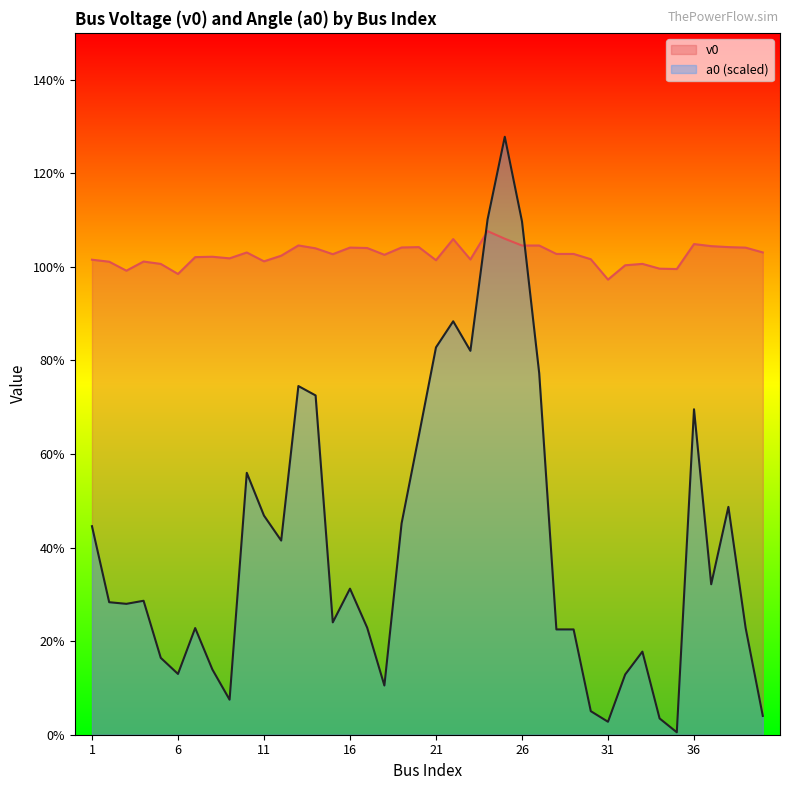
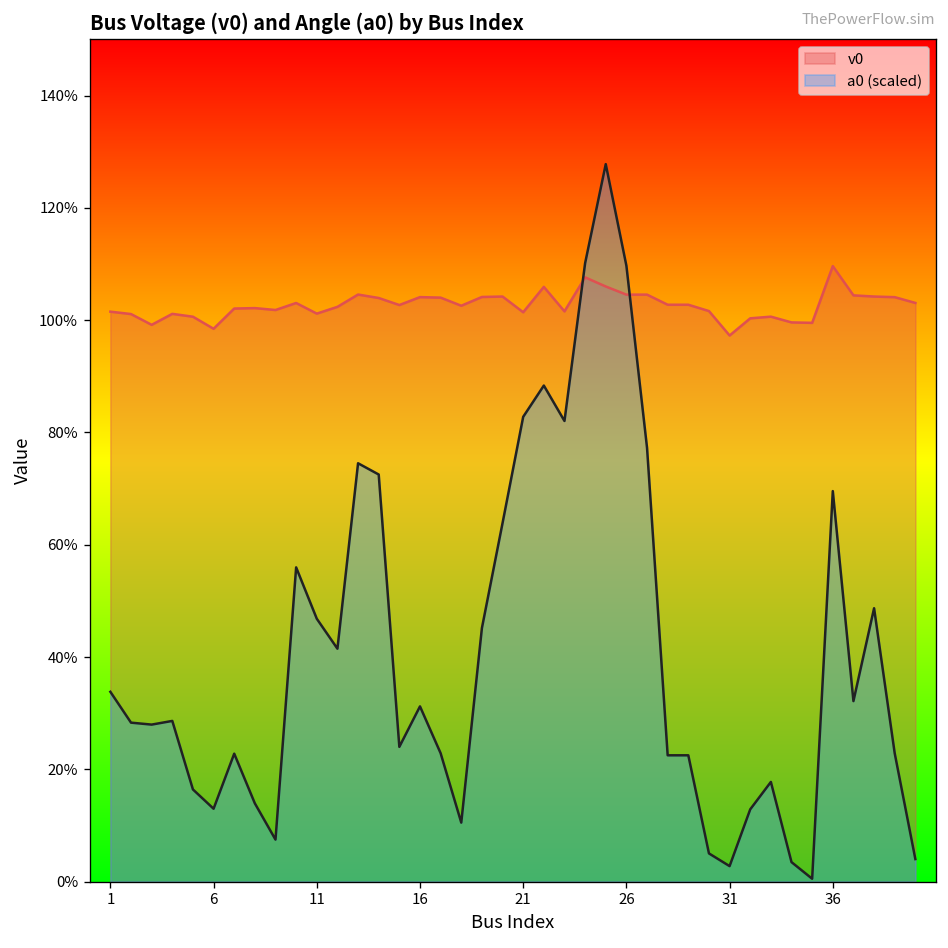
  {
    "v0": {
      "1": "102%",
      "6": "98%",
      "11": "101%",
      "16": "104%",
      "21": "101%",
      "26": "105%",
      "31": "97%",
-     "36": "105%"
+     "36": "110%"
    },
    "a0 (scaled)": {
-     "1": "45%",
+     "1": "34%",
      "6": "13%",
      "11": "47%",
      "16": "31%",
      "21": "83%",
      "26": "110%",
      "31": "3%",
      "36": "70%"
    }
  }
